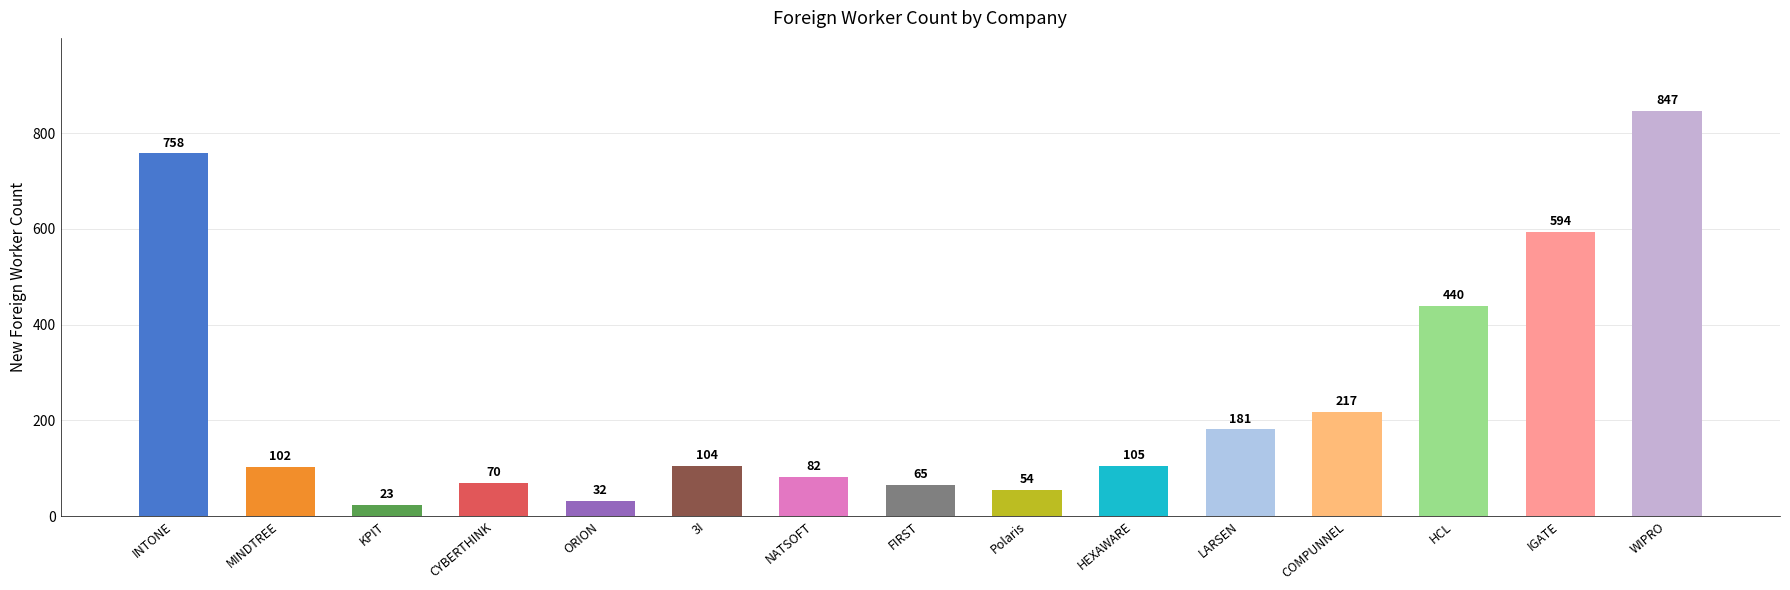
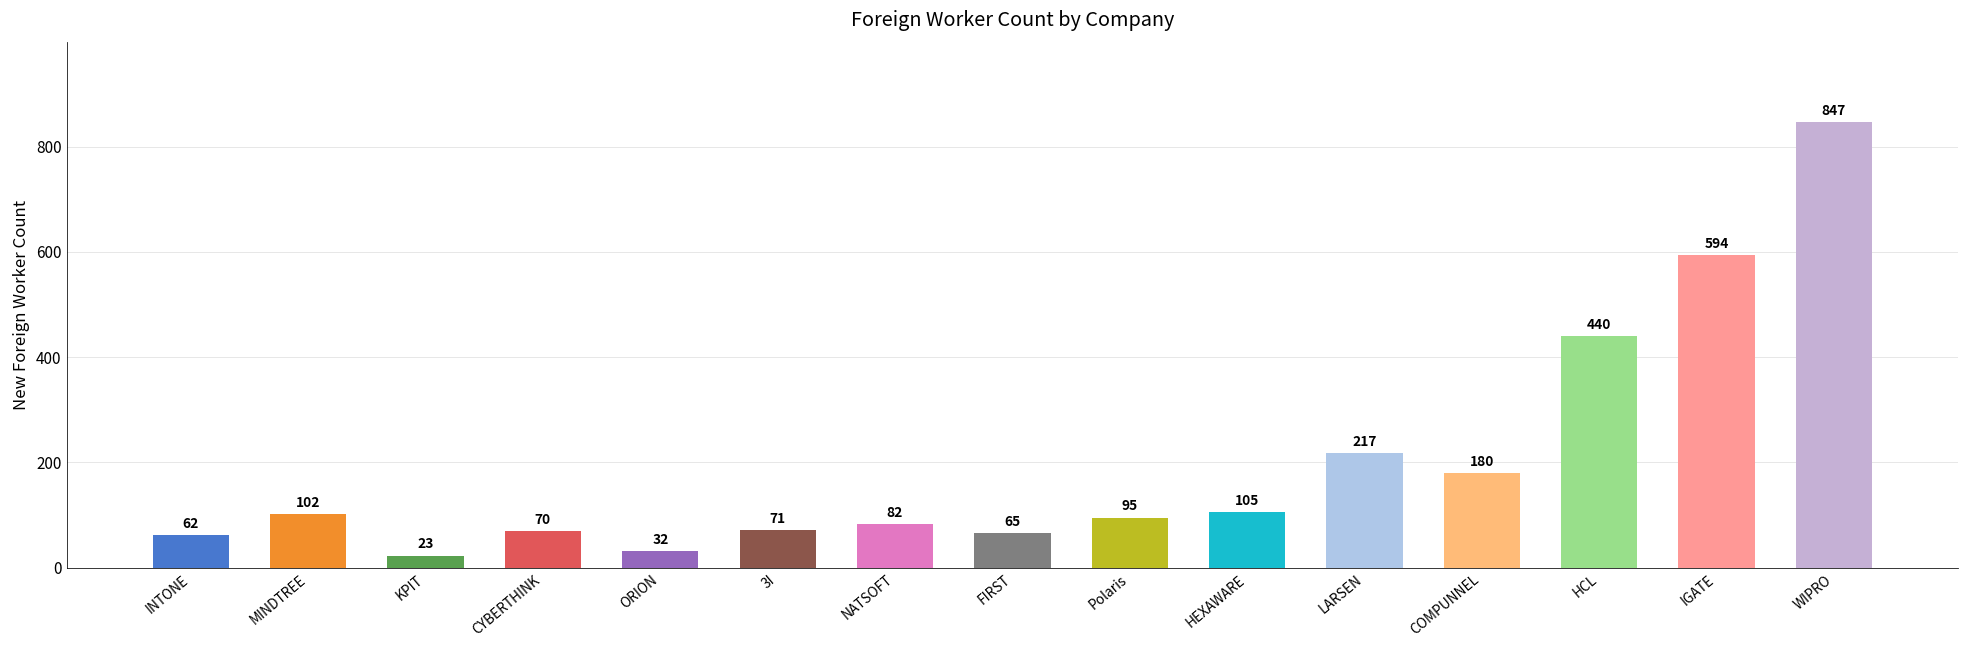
  {
-   "INTONE": 758,
+   "INTONE": 62,
    "MINDTREE": 102,
    "KPIT": 23,
    "CYBERTHINK": 70,
    "ORION": 32,
-   "3I": 104,
+   "3I": 71,
    "NATSOFT": 82,
    "FIRST": 65,
-   "Polaris": 54,
+   "Polaris": 95,
    "HEXAWARE": 105,
-   "LARSEN": 181,
-   "COMPUNNEL": 217,
+   "LARSEN": 217,
+   "COMPUNNEL": 180,
    "HCL": 440,
    "IGATE": 594,
    "WIPRO": 847
  }
